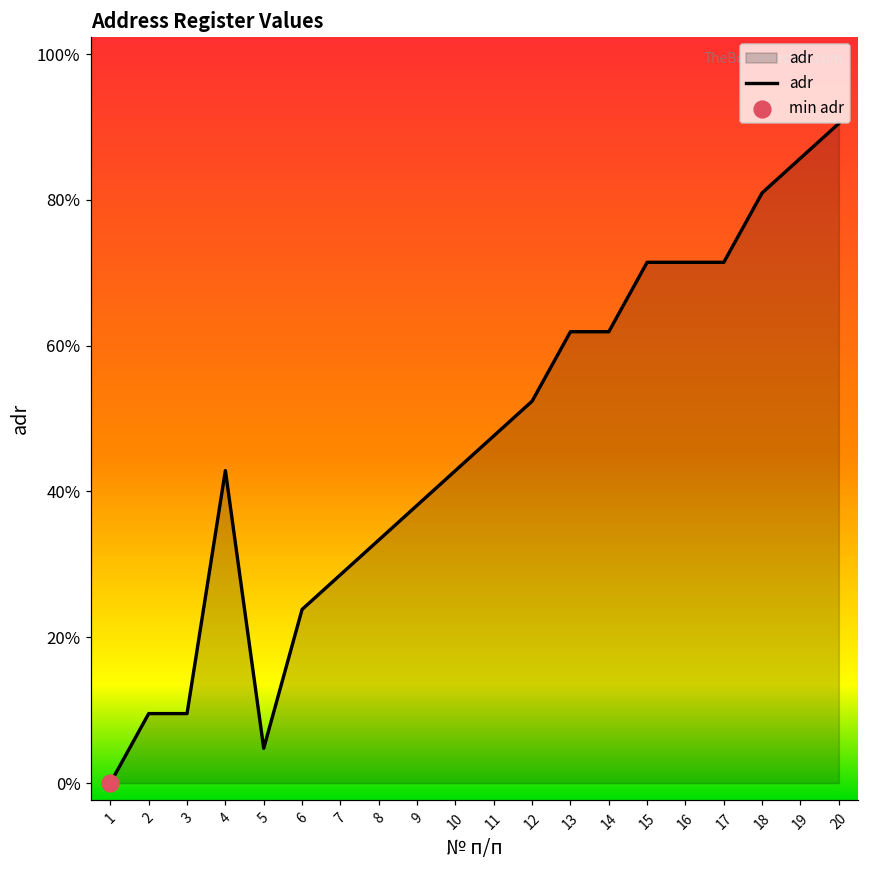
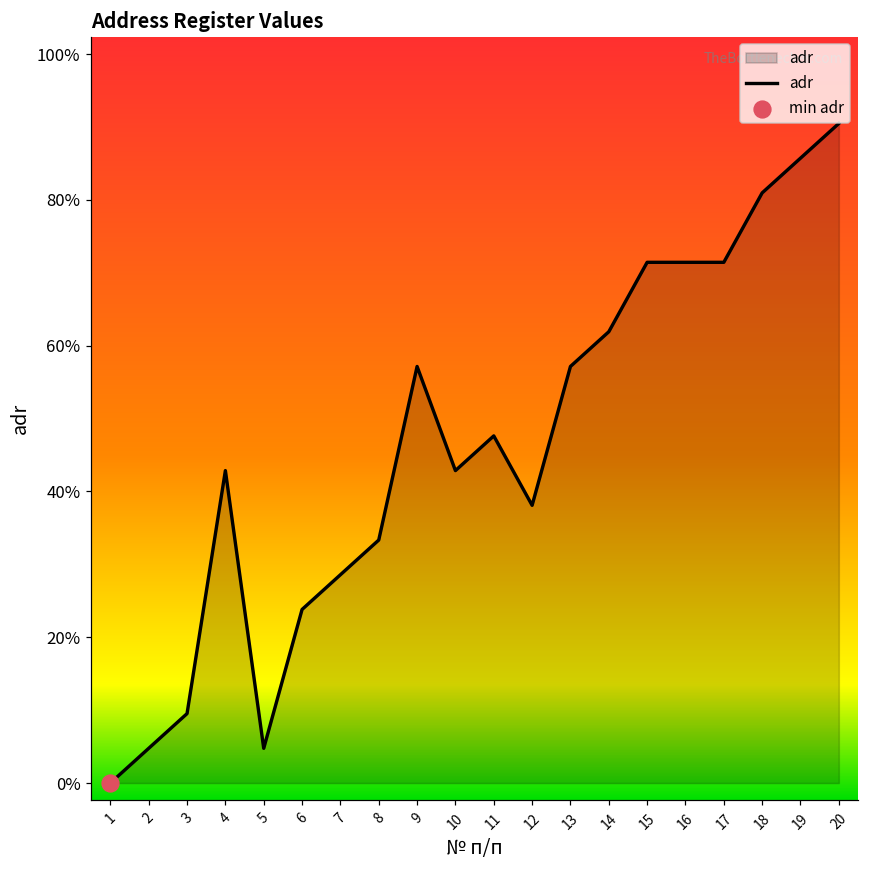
  {
    "adr": {
-     "2": "10%",
+     "2": "5%",
      "3": "10%",
      "4": "43%",
      "5": "5%",
      "6": "24%",
      "7": "29%",
      "8": "33%",
-     "9": "38%",
+     "9": "57%",
      "10": "43%",
      "11": "48%",
-     "12": "52%",
-     "13": "62%",
+     "12": "38%",
+     "13": "57%",
      "14": "62%",
      "15": "71%",
      "16": "71%",
      "17": "71%",
      "18": "81%",
      "19": "86%",
      "20": "90%"
    }
  }
